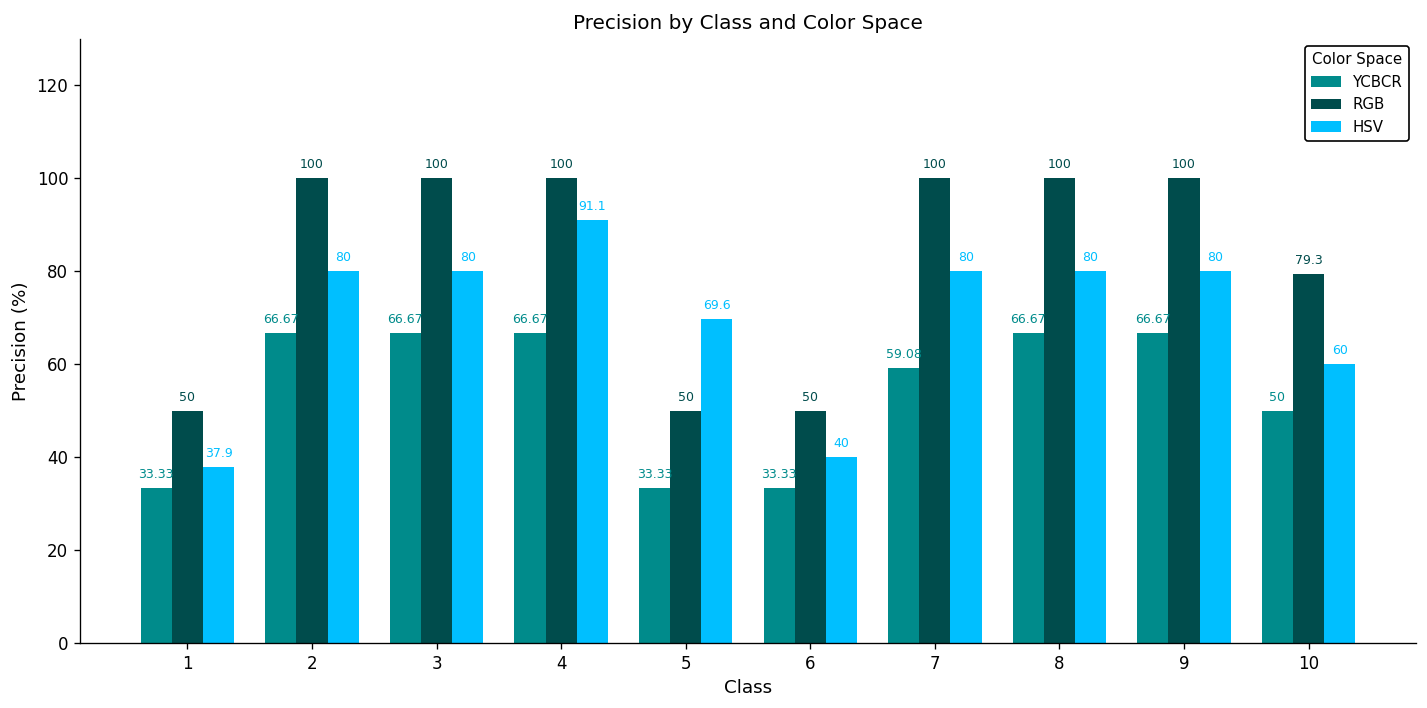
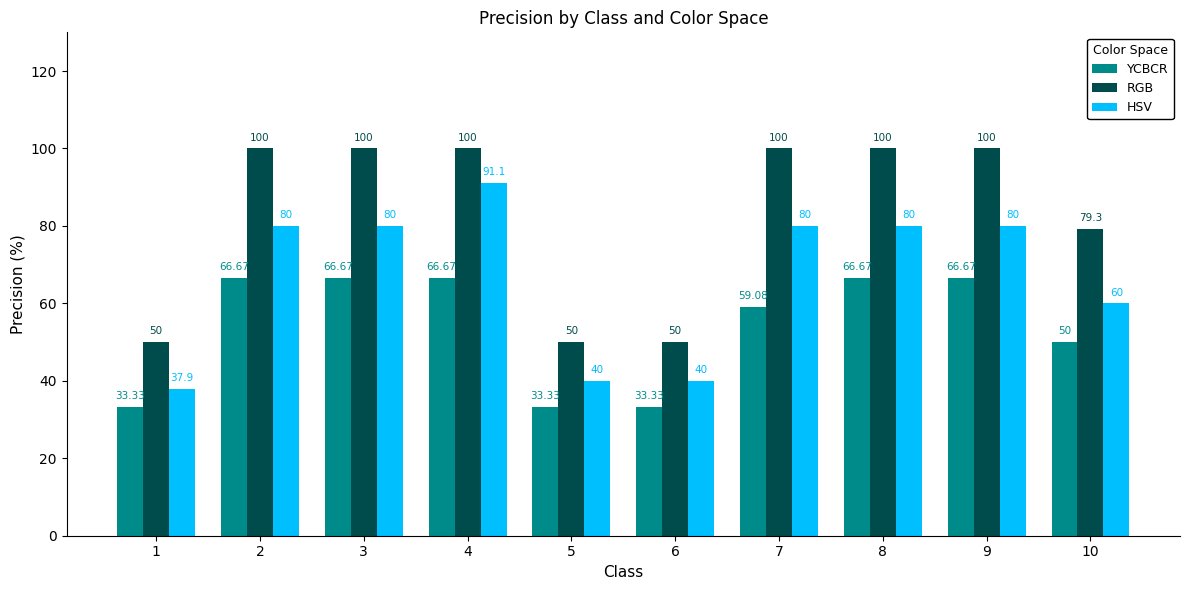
  {
    "YCBCR": {
      "1": 33.33,
      "2": 66.67,
      "3": 66.67,
      "4": 66.67,
      "5": 33.33,
      "6": 33.33,
      "7": 59.08,
      "8": 66.67,
      "9": 66.67,
      "10": 50
    },
    "RGB": {
      "1": 50,
      "2": 100,
      "3": 100,
      "4": 100,
      "5": 50,
      "6": 50,
      "7": 100,
      "8": 100,
      "9": 100,
      "10": 79.3
    },
    "HSV": {
      "1": 37.9,
      "2": 80,
      "3": 80,
      "4": 91.1,
-     "5": 69.6,
+     "5": 40,
      "6": 40,
      "7": 80,
      "8": 80,
      "9": 80,
      "10": 60
    }
  }
